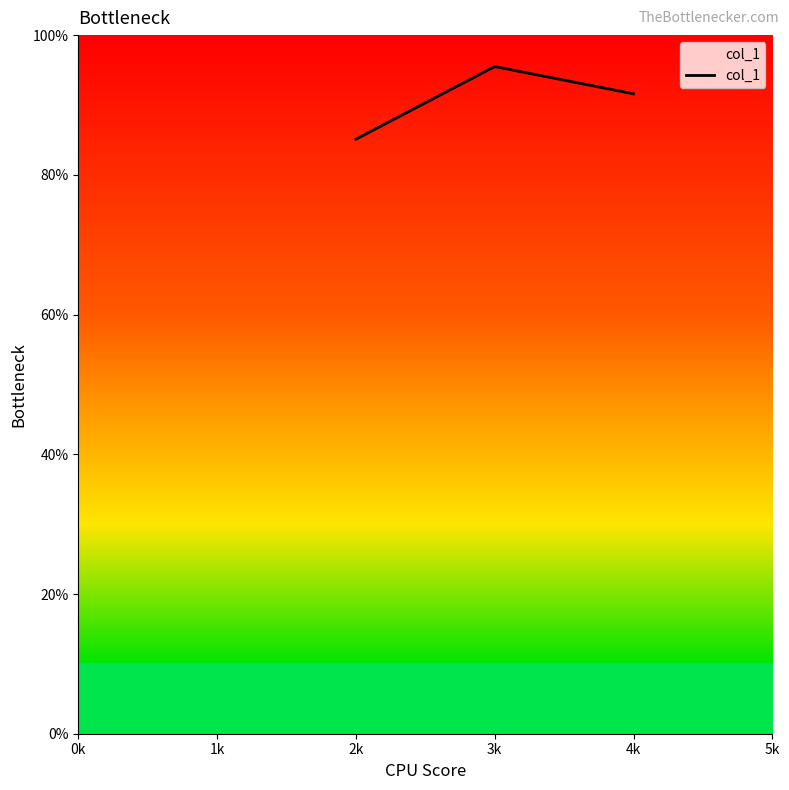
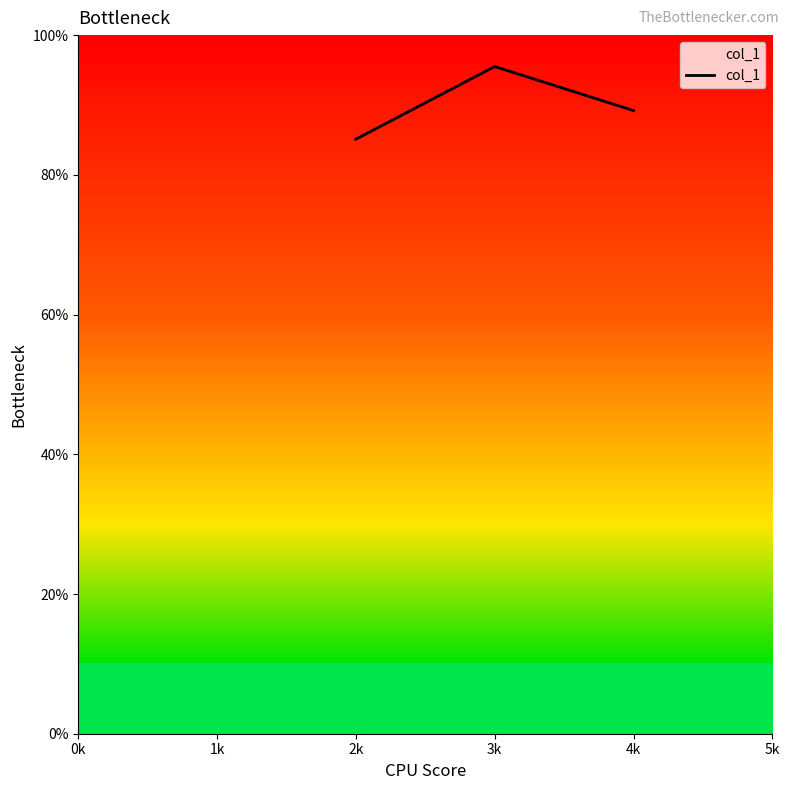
  {
    "2k": "85%",
    "3k": "96%",
-   "4k": "92%"
+   "4k": "89%"
  }
